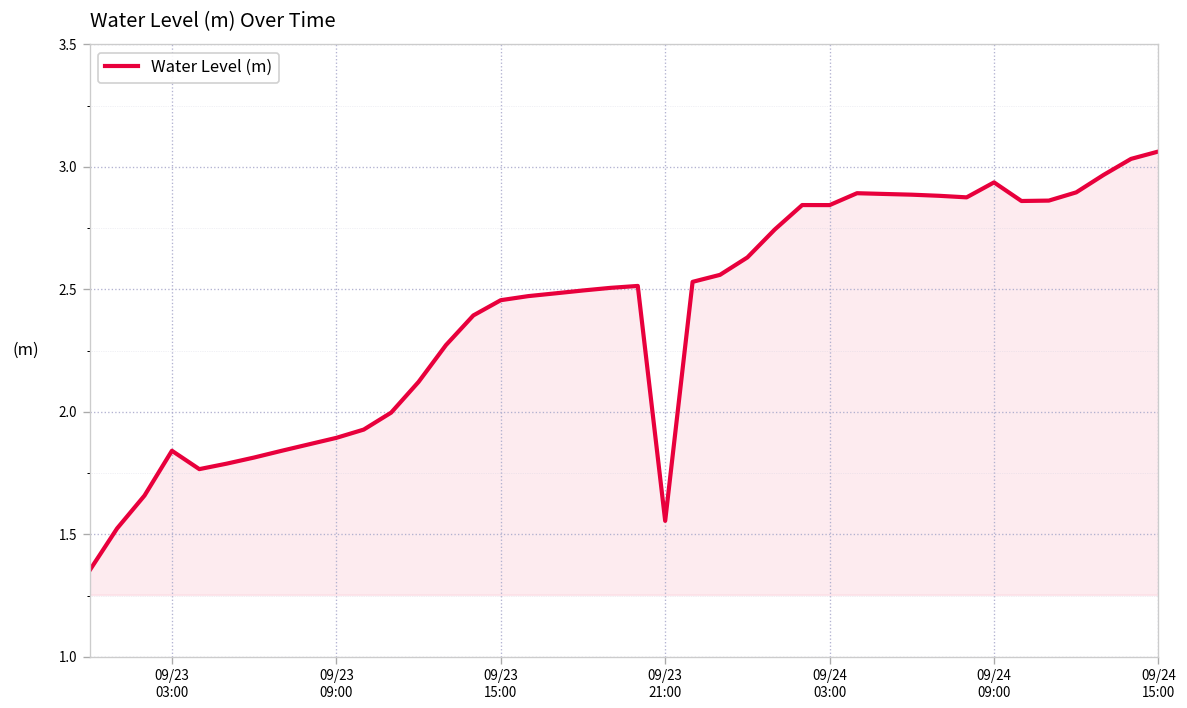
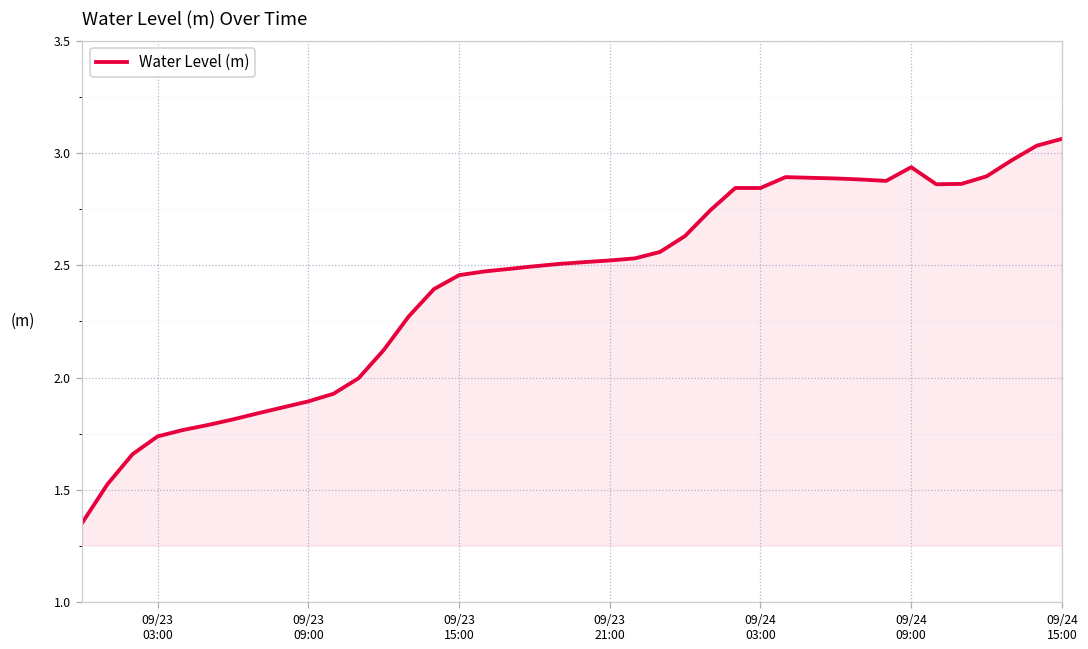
  {
-   "09/23 03:00": 1.84,
+   "09/23 03:00": 1.74,
    "09/23 09:00": 1.89,
    "09/23 15:00": 2.46,
-   "09/23 21:00": 1.56,
+   "09/23 21:00": 2.52,
    "09/24 03:00": 2.84,
    "09/24 09:00": 2.94,
    "09/24 15:00": 3.06
  }
